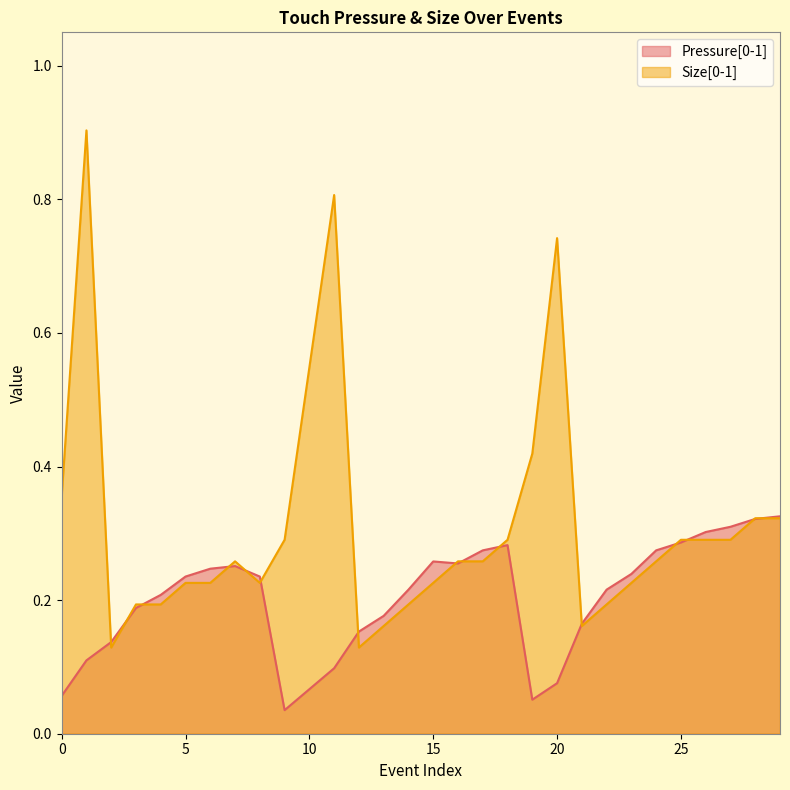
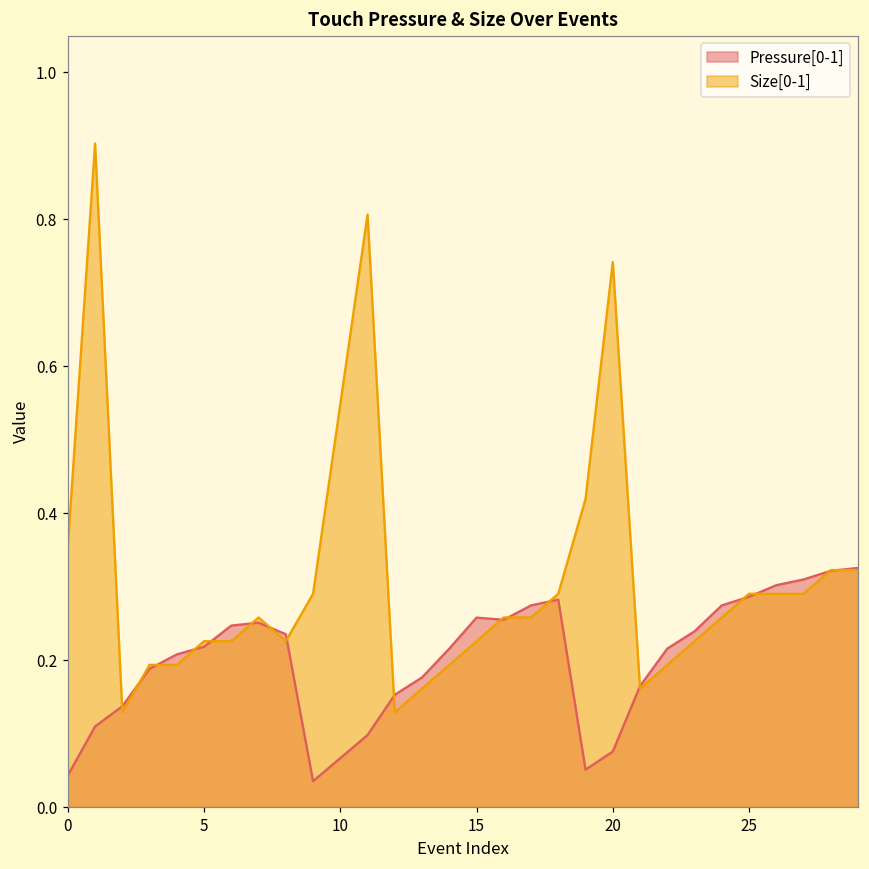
  {
    "Pressure[0-1]": {
-     "0": 0.06,
-     "5": 0.24,
+     "0": 0.04,
+     "5": 0.22,
      "10": 0.07,
      "15": 0.26,
      "20": 0.08,
      "25": 0.29
    },
    "Size[0-1]": {
      "0": 0.35,
      "5": 0.23,
      "10": 0.55,
      "15": 0.23,
      "20": 0.74,
      "25": 0.29
    }
  }
